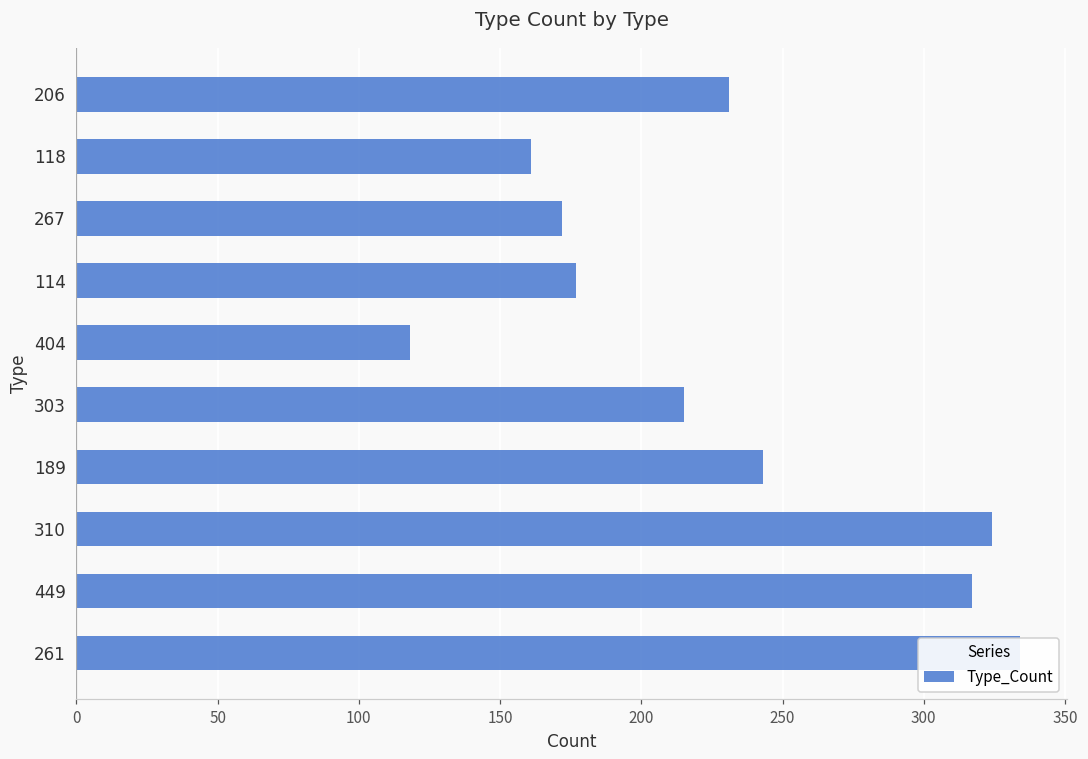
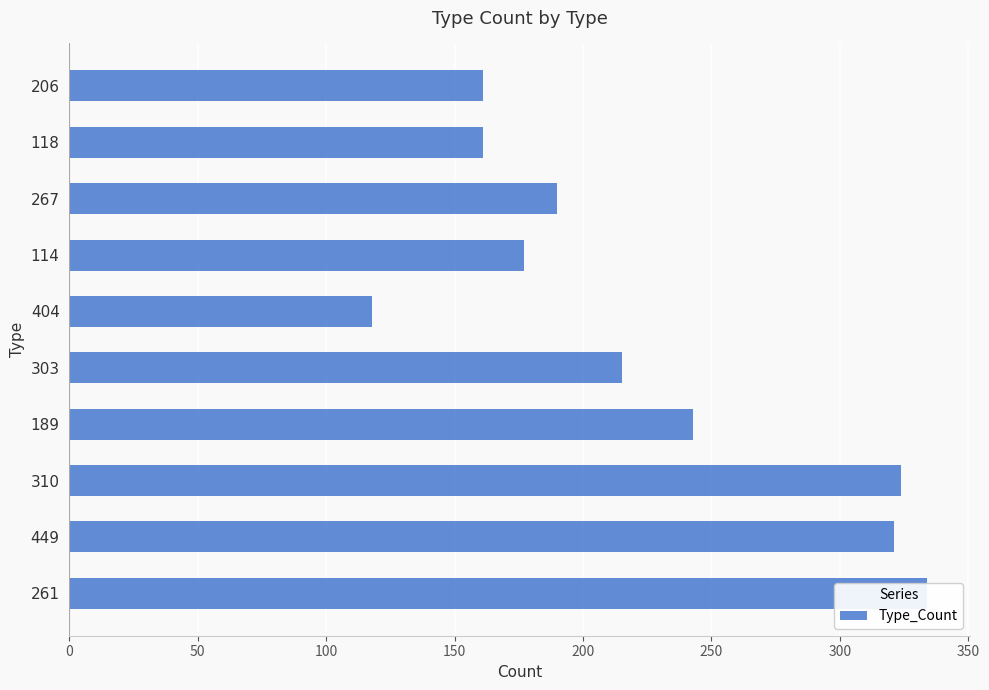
  {
-   "206": 231,
+   "206": 161,
    "118": 161,
-   "267": 172,
+   "267": 190,
    "114": 177,
    "404": 118,
    "303": 215,
    "189": 243,
    "310": 324,
-   "449": 317
+   "449": 321
  }
